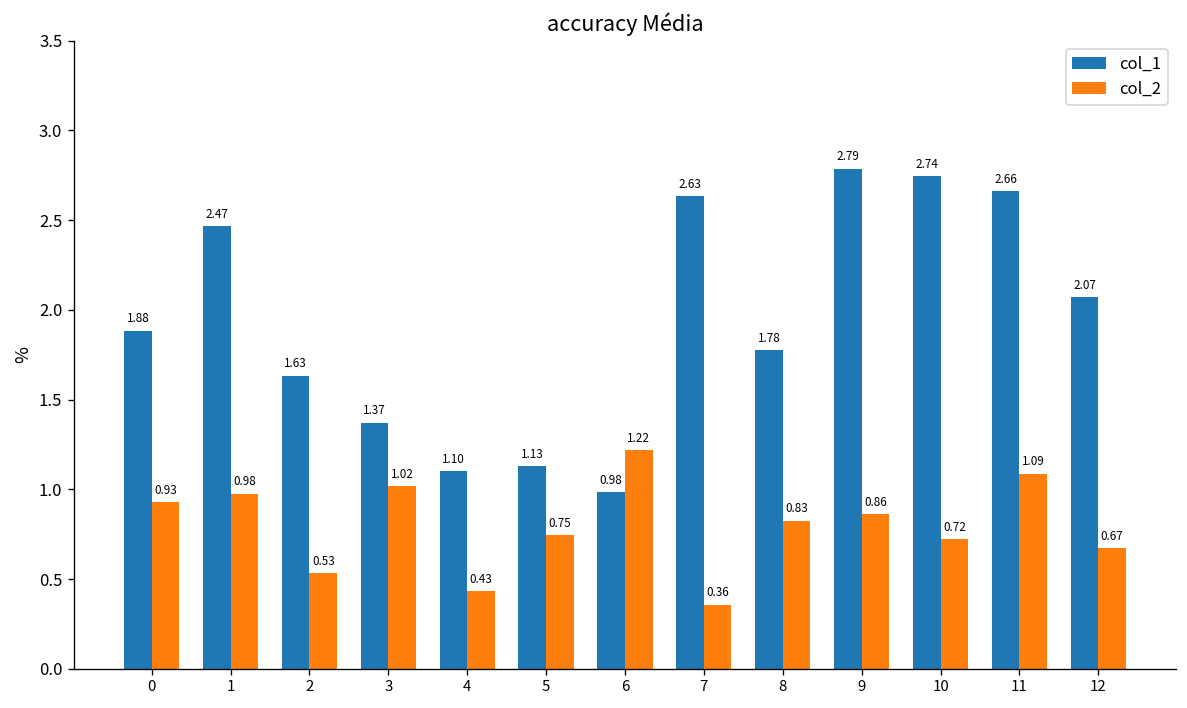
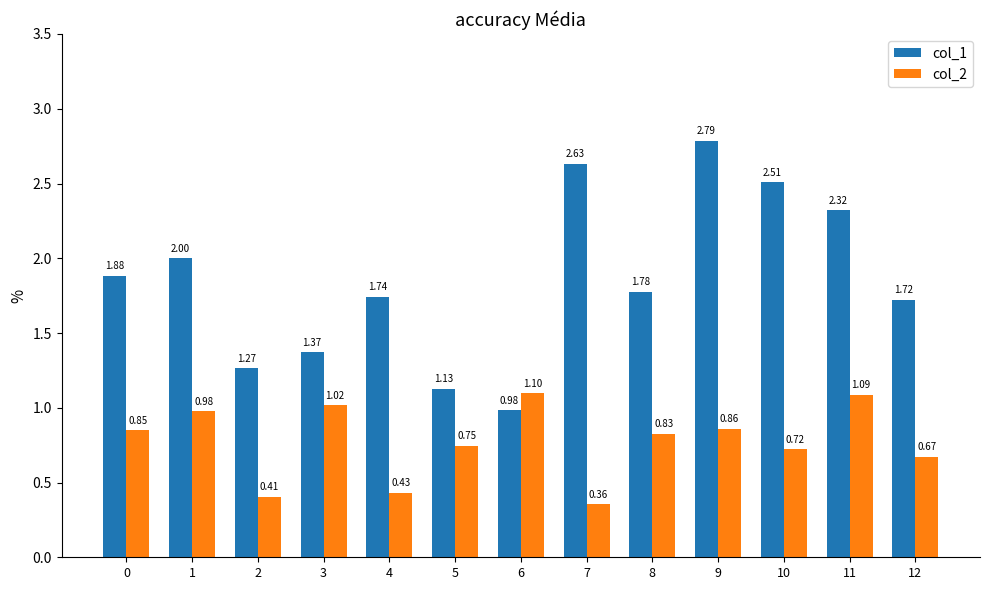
  {
    "col_1": {
      "0": 1.88,
-     "1": 2.47,
-     "2": 1.63,
+     "1": 2.00,
+     "2": 1.27,
      "3": 1.37,
-     "4": 1.10,
+     "4": 1.74,
      "5": 1.13,
      "6": 0.98,
      "7": 2.63,
      "8": 1.78,
      "9": 2.79,
-     "10": 2.74,
-     "11": 2.66,
-     "12": 2.07
+     "10": 2.51,
+     "11": 2.32,
+     "12": 1.72
    },
    "col_2": {
-     "0": 0.93,
+     "0": 0.85,
      "1": 0.98,
-     "2": 0.53,
+     "2": 0.41,
      "3": 1.02,
      "4": 0.43,
      "5": 0.75,
-     "6": 1.22,
+     "6": 1.10,
      "7": 0.36,
      "8": 0.83,
      "9": 0.86,
      "10": 0.72,
      "11": 1.09,
      "12": 0.67
    }
  }
